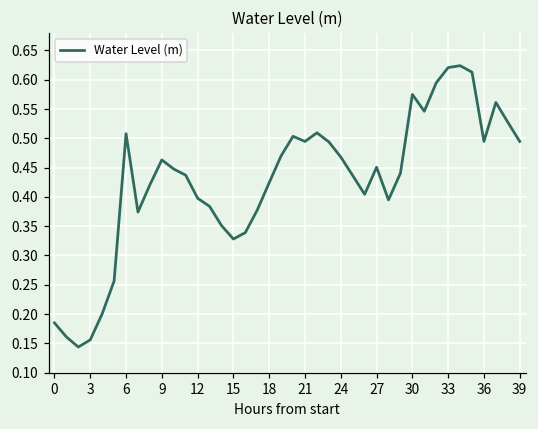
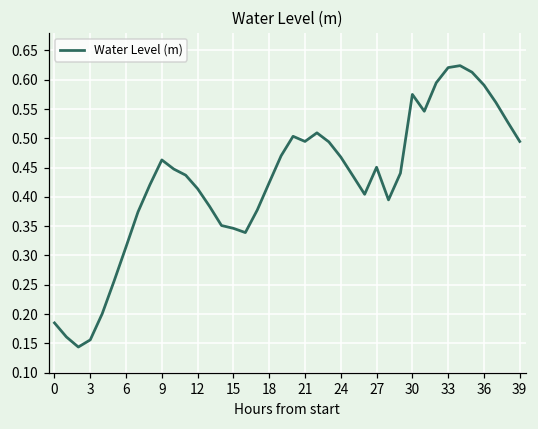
  {
    "0": 0.18,
    "3": 0.16,
-   "6": 0.51,
+   "6": 0.31,
    "9": 0.46,
-   "12": 0.40,
-   "15": 0.33,
+   "12": 0.41,
+   "15": 0.35,
    "18": 0.42,
    "21": 0.49,
    "24": 0.47,
    "27": 0.45,
    "30": 0.57,
    "33": 0.62,
-   "36": 0.49,
+   "36": 0.59,
    "39": 0.49
  }
